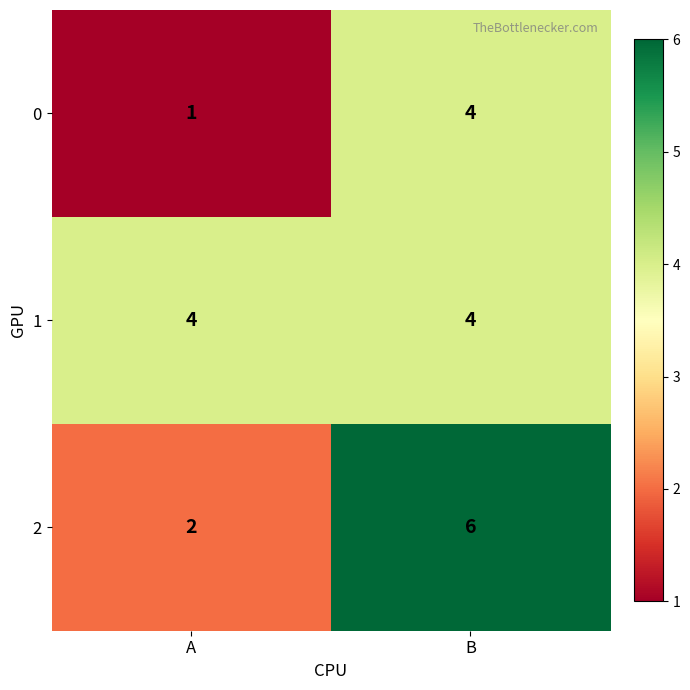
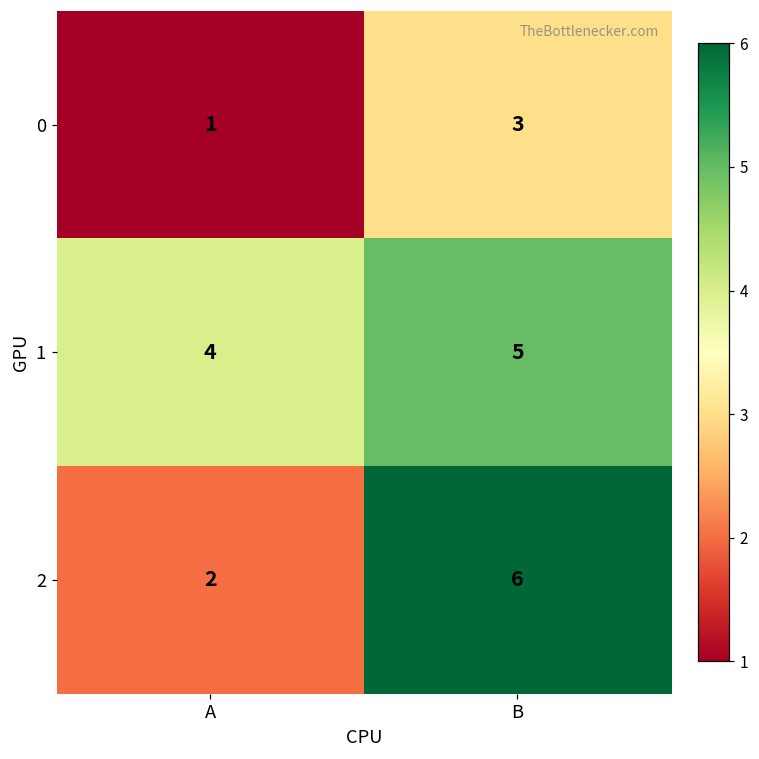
  {
    "0": {
      "A": 1,
-     "B": 4
+     "B": 3
    },
    "1": {
      "A": 4,
-     "B": 4
+     "B": 5
    },
    "2": {
      "A": 2,
      "B": 6
    }
  }
